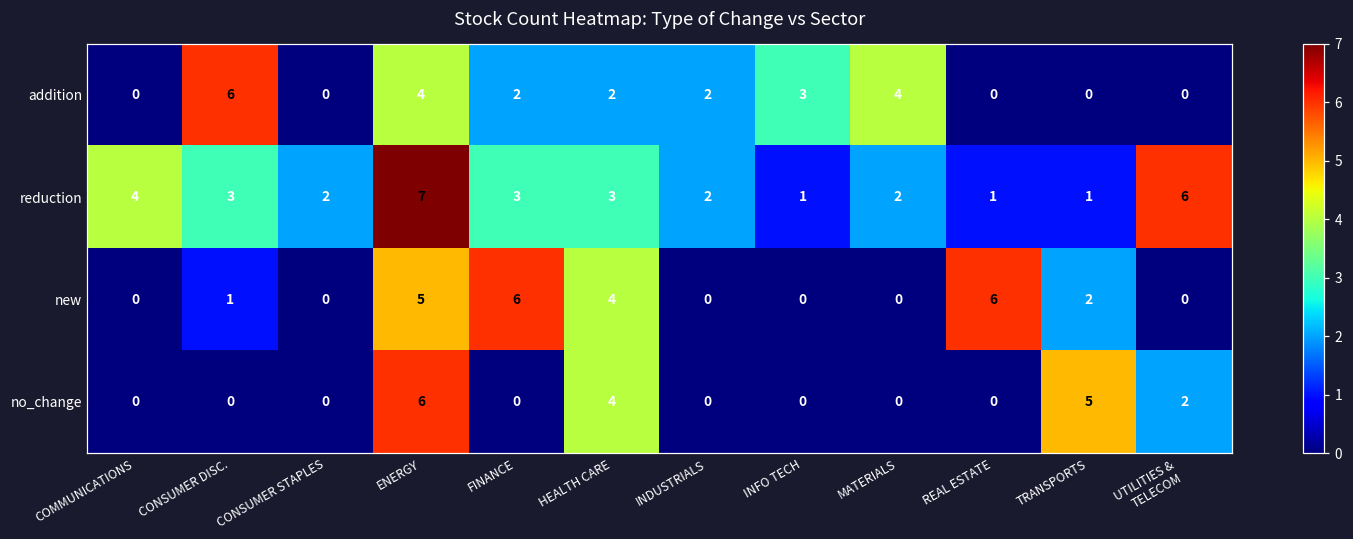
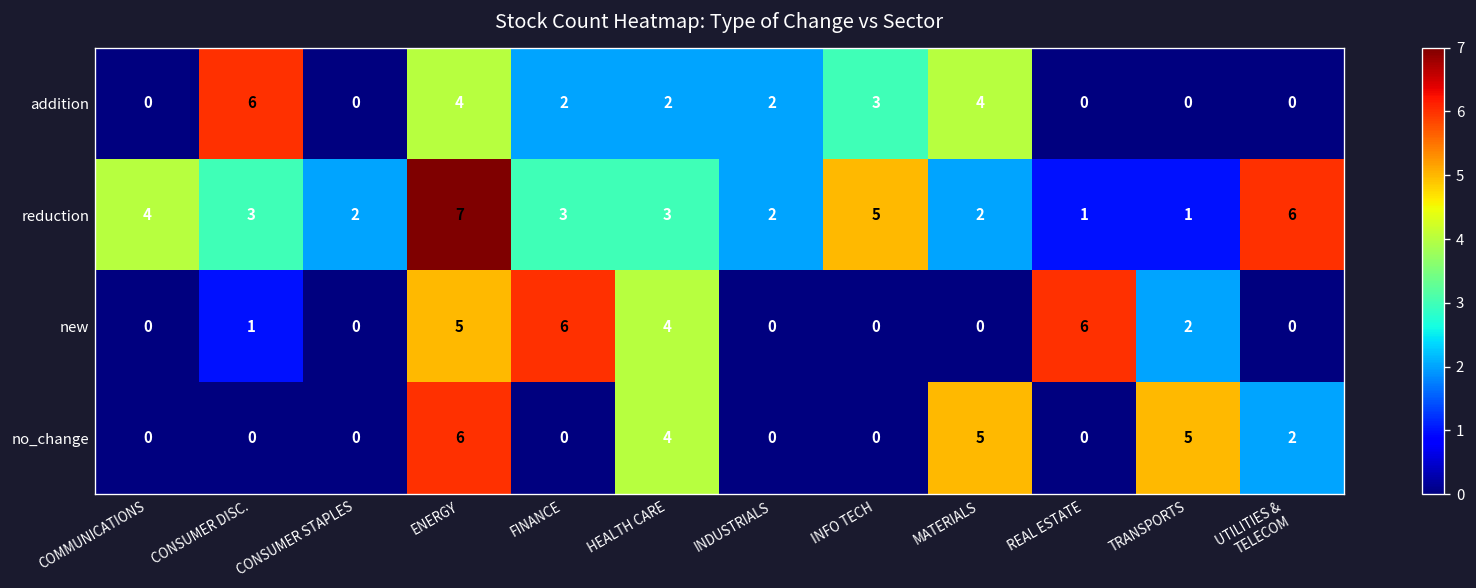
  {
    "addition": {
      "COMMUNICATIONS": 0,
      "CONSUMER DISC.": 6,
      "CONSUMER STAPLES": 0,
      "ENERGY": 4,
      "FINANCE": 2,
      "HEALTH CARE": 2,
      "INDUSTRIALS": 2,
      "INFO TECH": 3,
      "MATERIALS": 4,
      "REAL ESTATE": 0,
      "TRANSPORTS": 0,
      "UTILITIES & TELECOM": 0
    },
    "reduction": {
      "COMMUNICATIONS": 4,
      "CONSUMER DISC.": 3,
      "CONSUMER STAPLES": 2,
      "ENERGY": 7,
      "FINANCE": 3,
      "HEALTH CARE": 3,
      "INDUSTRIALS": 2,
-     "INFO TECH": 1,
+     "INFO TECH": 5,
      "MATERIALS": 2,
      "REAL ESTATE": 1,
      "TRANSPORTS": 1,
      "UTILITIES & TELECOM": 6
    },
    "new": {
      "COMMUNICATIONS": 0,
      "CONSUMER DISC.": 1,
      "CONSUMER STAPLES": 0,
      "ENERGY": 5,
      "FINANCE": 6,
      "HEALTH CARE": 4,
      "INDUSTRIALS": 0,
      "INFO TECH": 0,
      "MATERIALS": 0,
      "REAL ESTATE": 6,
      "TRANSPORTS": 2,
      "UTILITIES & TELECOM": 0
    },
    "no_change": {
      "COMMUNICATIONS": 0,
      "CONSUMER DISC.": 0,
      "CONSUMER STAPLES": 0,
      "ENERGY": 6,
      "FINANCE": 0,
      "HEALTH CARE": 4,
      "INDUSTRIALS": 0,
      "INFO TECH": 0,
-     "MATERIALS": 0,
+     "MATERIALS": 5,
      "REAL ESTATE": 0,
      "TRANSPORTS": 5,
      "UTILITIES & TELECOM": 2
    }
  }
